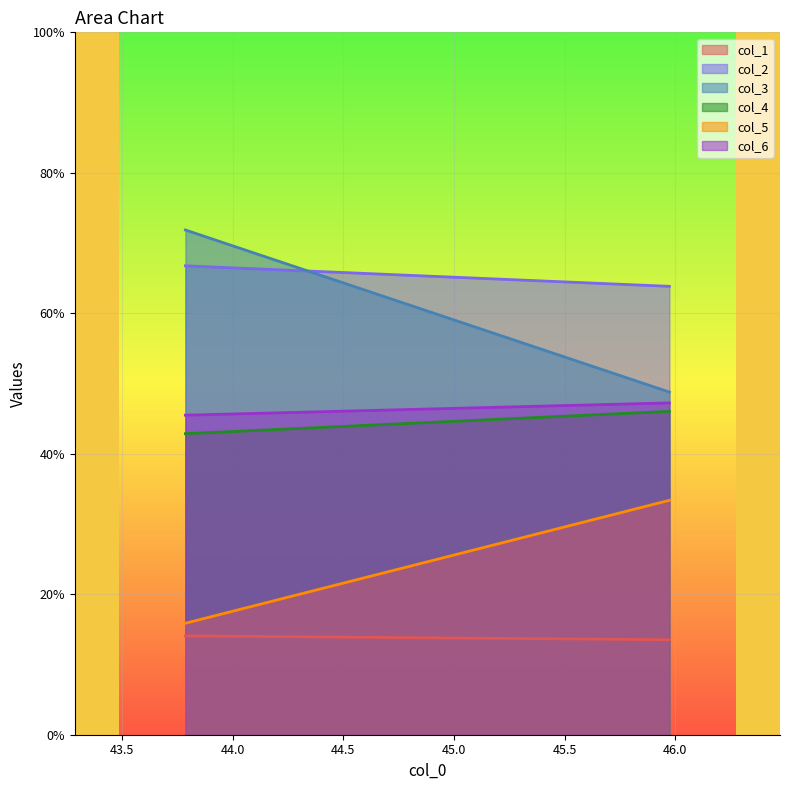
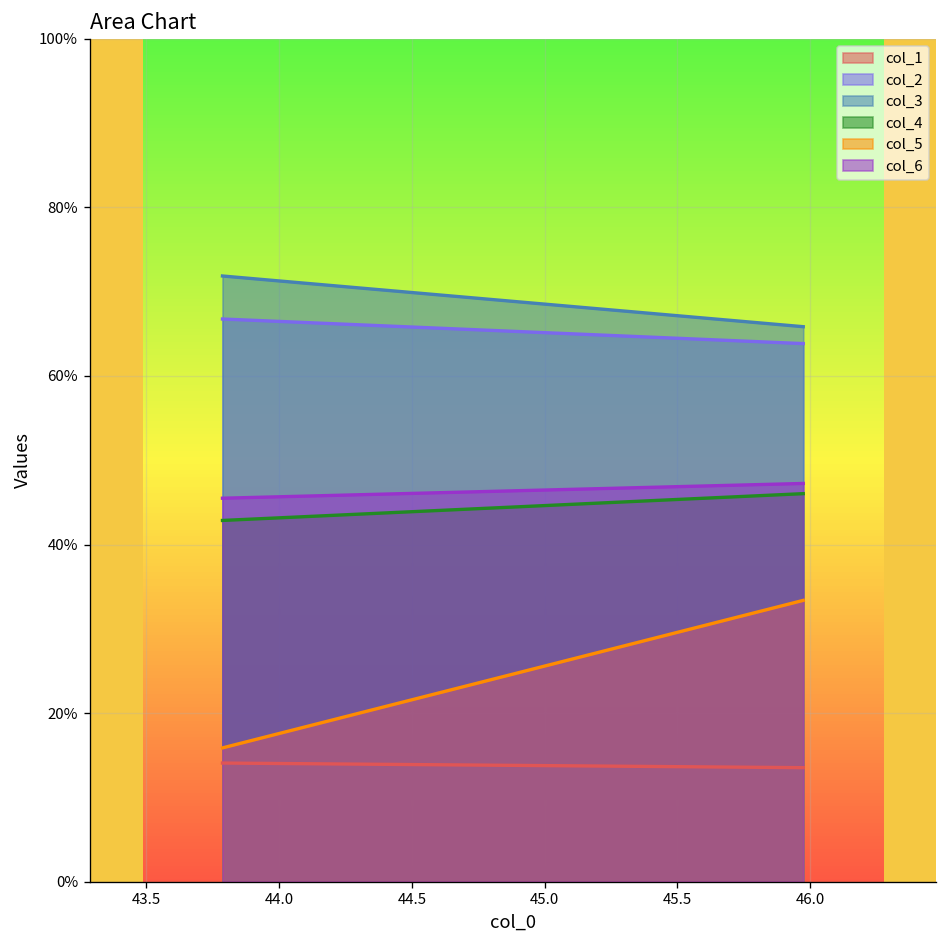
  {
    "col_1": {
      "46.0": "14%"
    },
    "col_3": {
-     "46.0": "49%"
+     "46.0": "66%"
    },
    "col_4": {
      "46.0": "46%"
    },
    "col_5": {
      "46.0": "33%"
    }
  }
